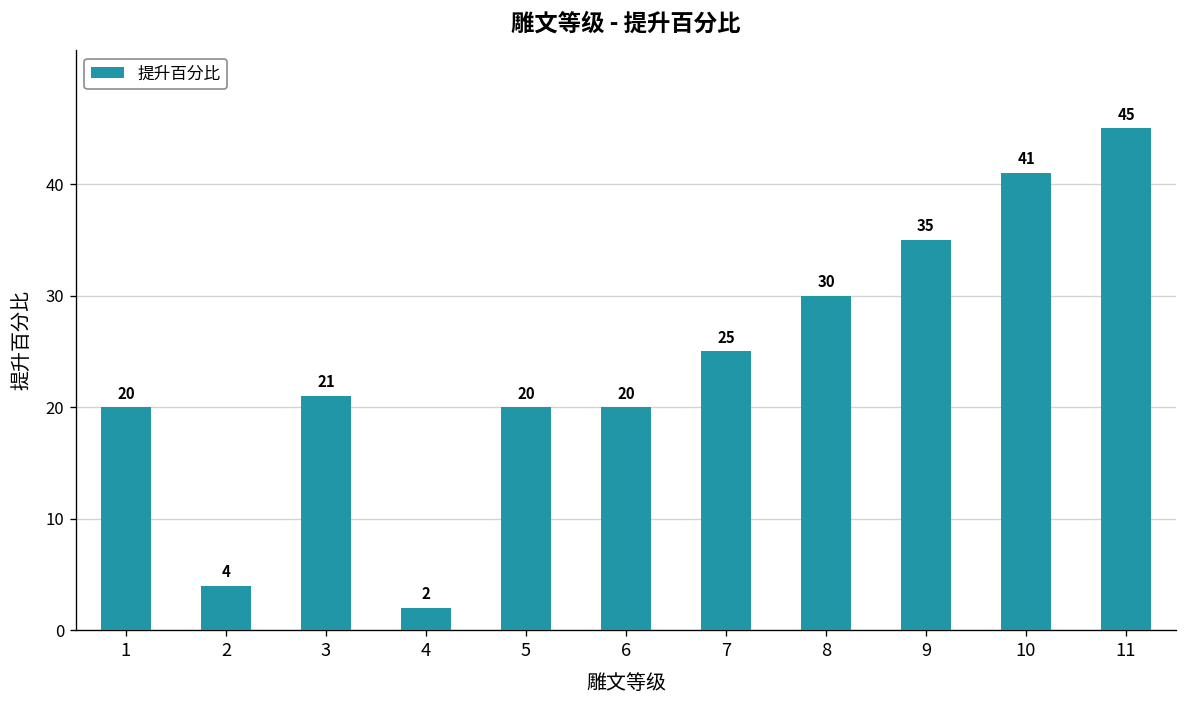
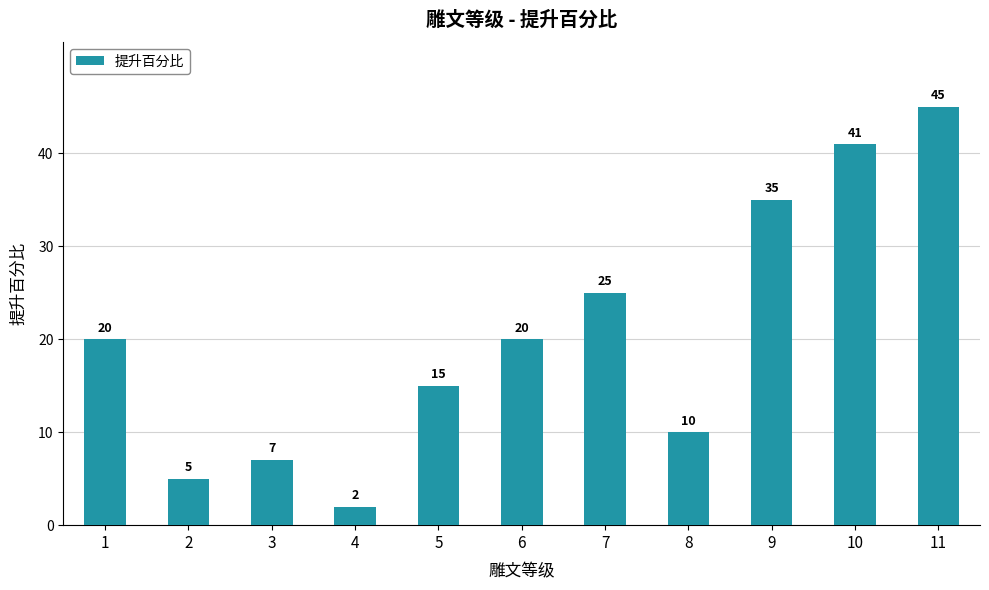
  {
    "1": 20,
-   "2": 4,
-   "3": 21,
+   "2": 5,
+   "3": 7,
    "4": 2,
-   "5": 20,
+   "5": 15,
    "6": 20,
    "7": 25,
-   "8": 30,
+   "8": 10,
    "9": 35,
    "10": 41,
    "11": 45
  }
